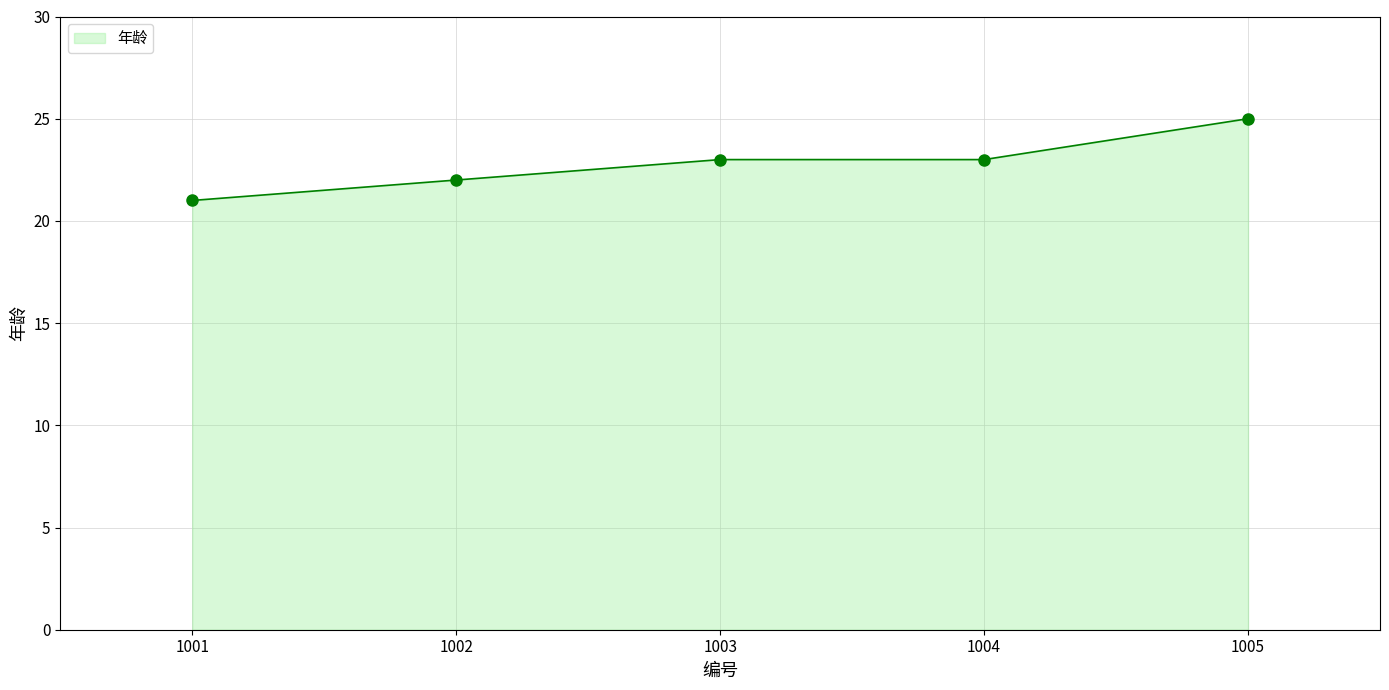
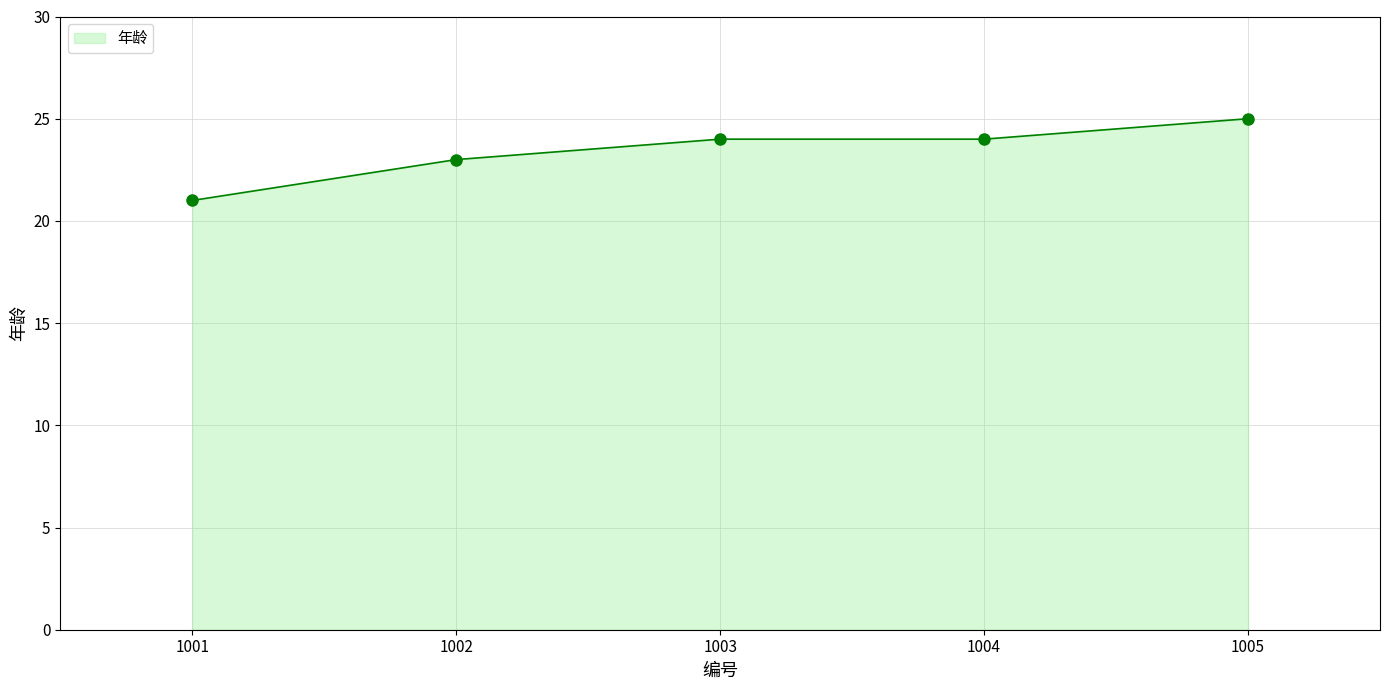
  {
    "1001": 21,
-   "1002": 22,
-   "1003": 23,
-   "1004": 23,
+   "1002": 23,
+   "1003": 24,
+   "1004": 24,
    "1005": 25
  }
